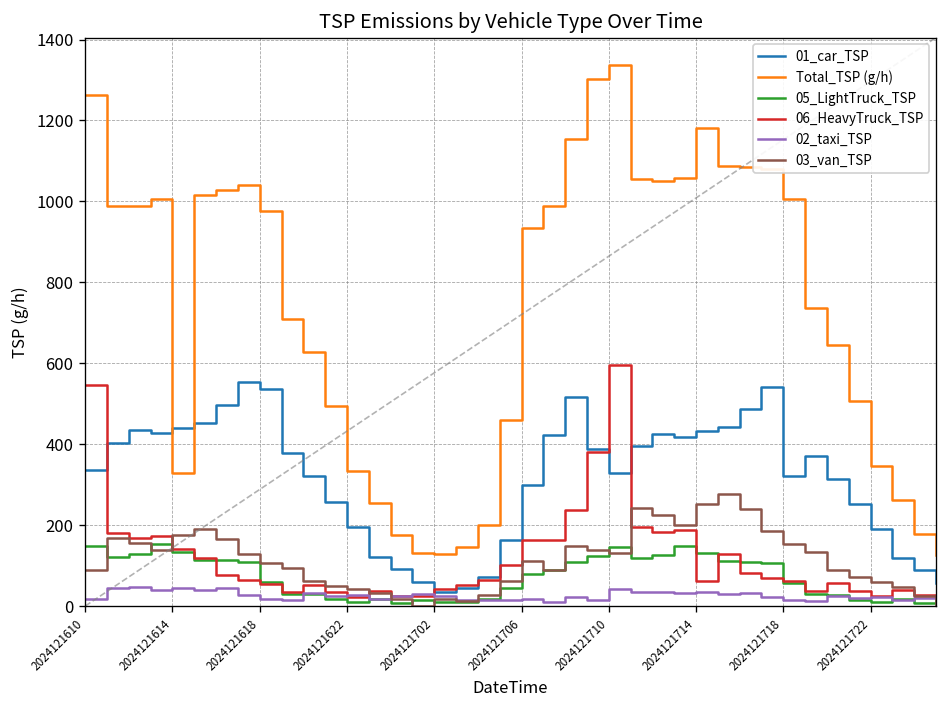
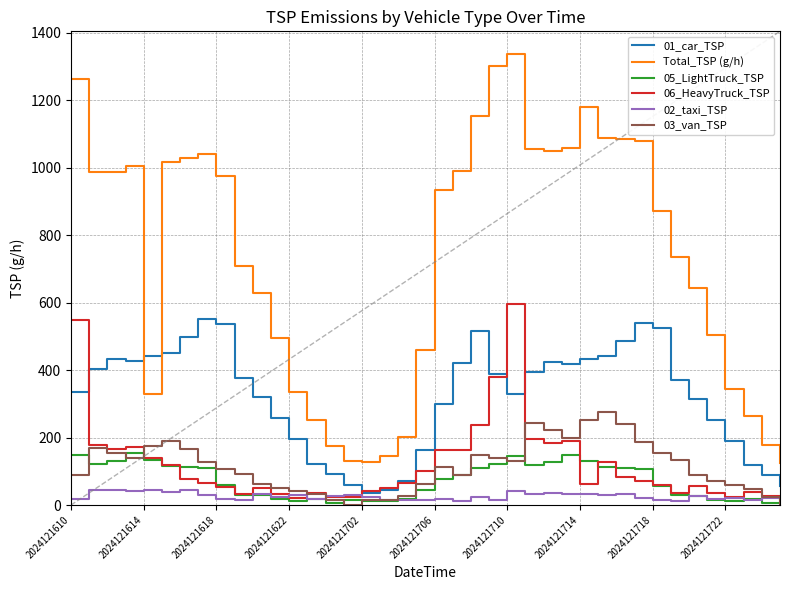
  {
    "01_car_TSP": {
      "2024121610": 340,
      "2024121614": 440,
      "2024121618": 540,
      "2024121622": 200,
      "2024121706": 300,
      "2024121710": 330,
      "2024121714": 430,
-     "2024121718": 320,
+     "2024121718": 530,
      "2024121722": 190
    },
    "Total_TSP (g/h)": {
      "2024121610": 1260,
      "2024121614": 330,
      "2024121618": 980,
      "2024121622": 330,
      "2024121702": 130,
      "2024121706": 930,
      "2024121710": 1340,
      "2024121714": 1180,
-     "2024121718": 1010,
+     "2024121718": 870,
      "2024121722": 350
    },
    "05_LightTruck_TSP": {
      "2024121610": 150,
      "2024121622": 10,
      "2024121706": 80,
      "2024121710": 150,
      "2024121714": 130,
      "2024121722": 10
    },
    "06_HeavyTruck_TSP": {
      "2024121610": 550,
      "2024121706": 160,
      "2024121710": 600,
      "2024121714": 60
    },
    "02_taxi_TSP": {
      "2024121610": 20,
      "2024121614": 40,
      "2024121618": 20,
      "2024121702": 20,
      "2024121706": 20,
      "2024121710": 40,
      "2024121714": 30,
      "2024121718": 10
    },
    "03_van_TSP": {
      "2024121610": 90,
      "2024121614": 170,
      "2024121618": 110,
      "2024121622": 40,
      "2024121706": 110,
      "2024121710": 130,
      "2024121714": 250,
      "2024121718": 150,
      "2024121722": 60
    }
  }
